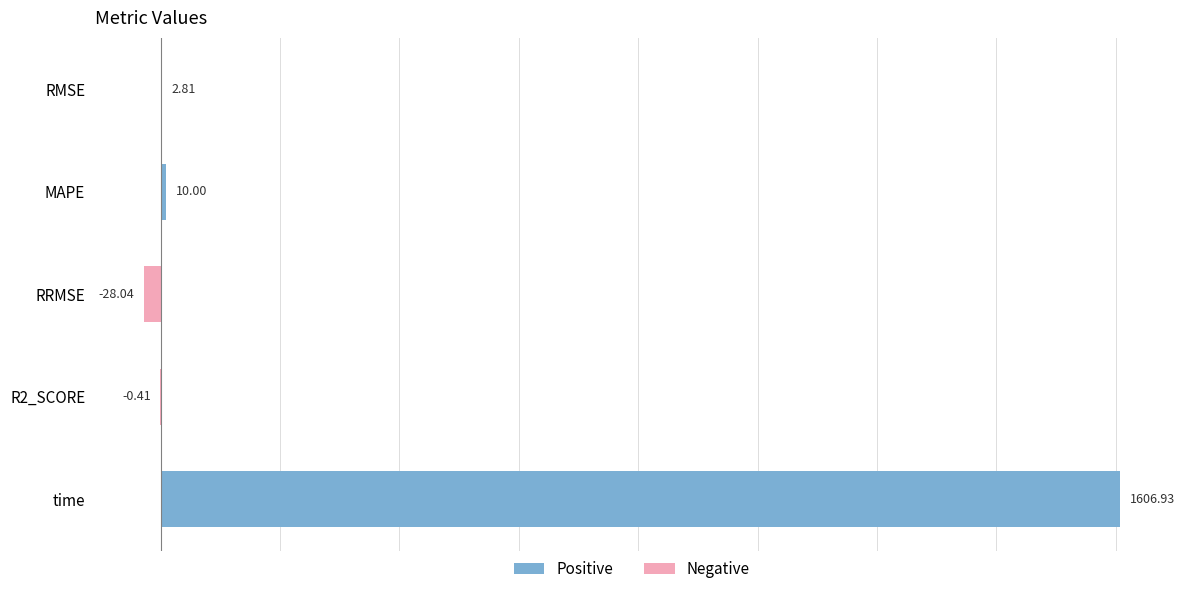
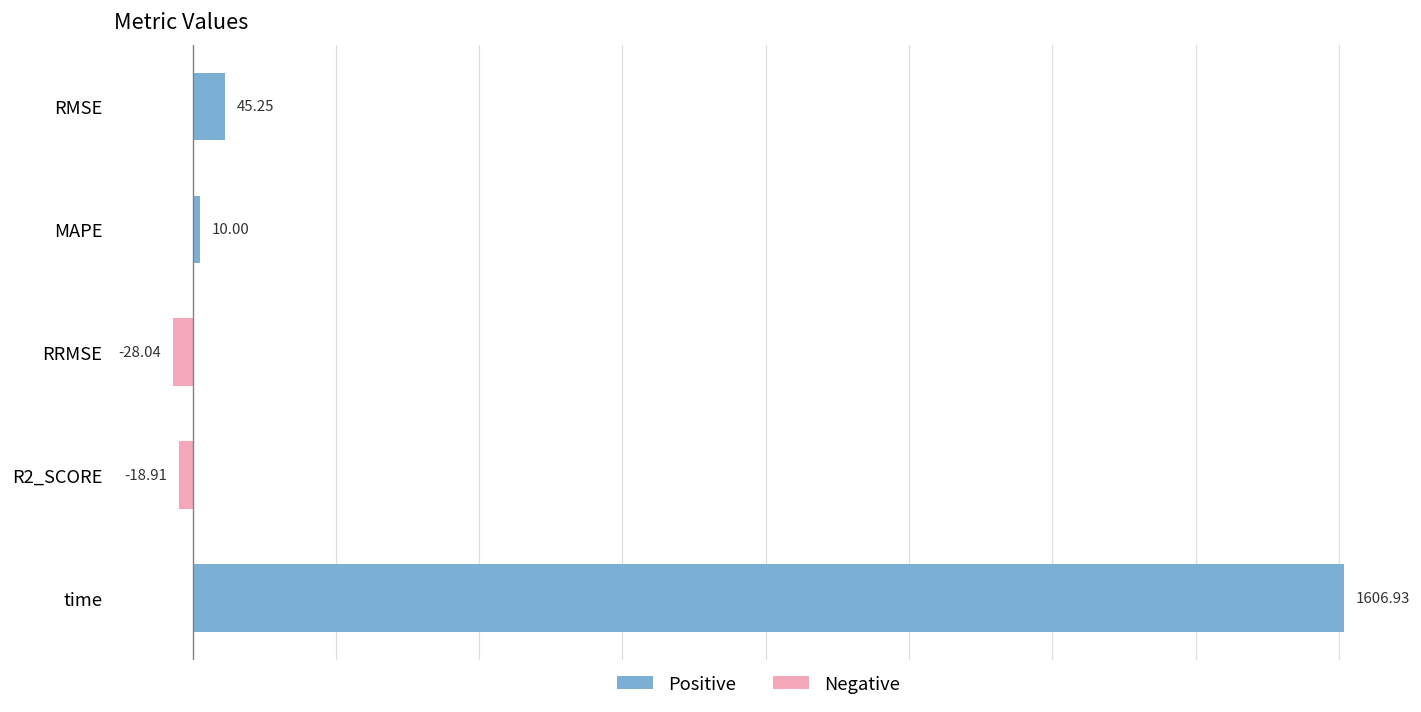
  {
-   "RMSE": 2.81,
+   "RMSE": 45.25,
    "MAPE": 10.00,
    "RRMSE": -28.04,
-   "R2_SCORE": -0.41,
+   "R2_SCORE": -18.91,
    "time": 1606.93
  }
